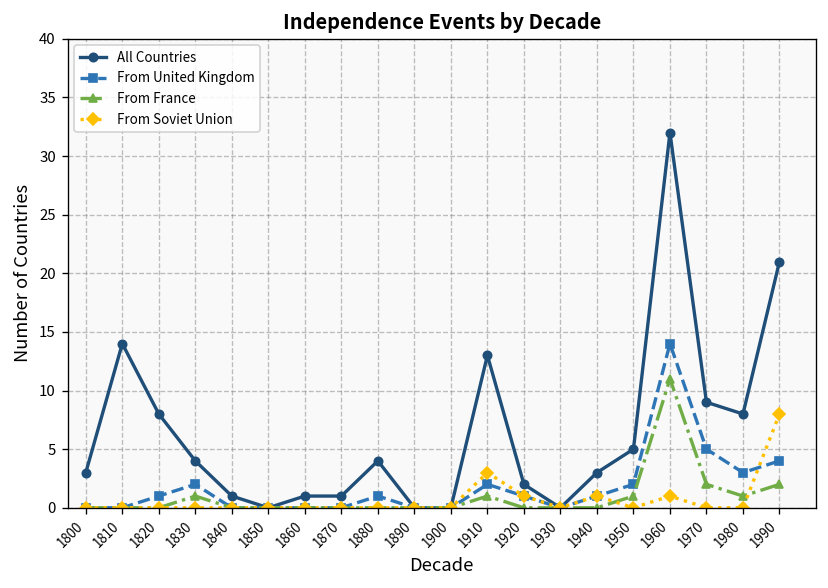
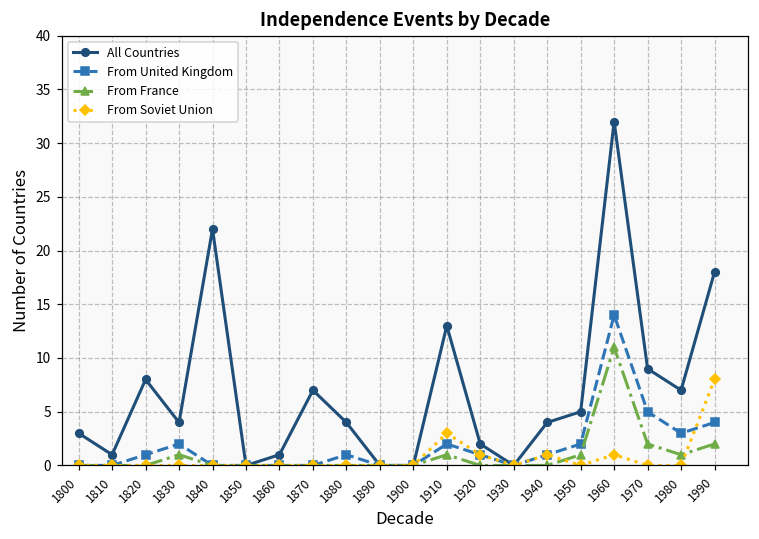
  {
    "All Countries": {
      "1800": 3,
-     "1810": 14,
+     "1810": 1,
      "1820": 8,
      "1830": 4,
-     "1840": 1,
+     "1840": 22,
      "1860": 1,
-     "1870": 1,
+     "1870": 7,
      "1880": 4,
      "1910": 13,
      "1920": 2,
-     "1940": 3,
+     "1940": 4,
      "1950": 5,
      "1960": 32,
      "1970": 9,
-     "1980": 8,
-     "1990": 21
+     "1980": 7,
+     "1990": 18
    },
    "From United Kingdom": {
      "1820": 1,
      "1830": 2,
      "1880": 1,
      "1910": 2,
      "1950": 2,
      "1960": 14,
      "1970": 5,
      "1980": 3,
      "1990": 4
    },
    "From France": {
      "1830": 1,
      "1910": 1,
      "1920": 0,
      "1940": 0,
      "1950": 1,
      "1960": 11,
      "1970": 2,
      "1980": 1,
      "1990": 2
    },
    "From Soviet Union": {
      "1830": 0,
      "1910": 3,
      "1950": 0,
      "1960": 1,
      "1970": 0,
      "1980": 0,
      "1990": 8
    }
  }
